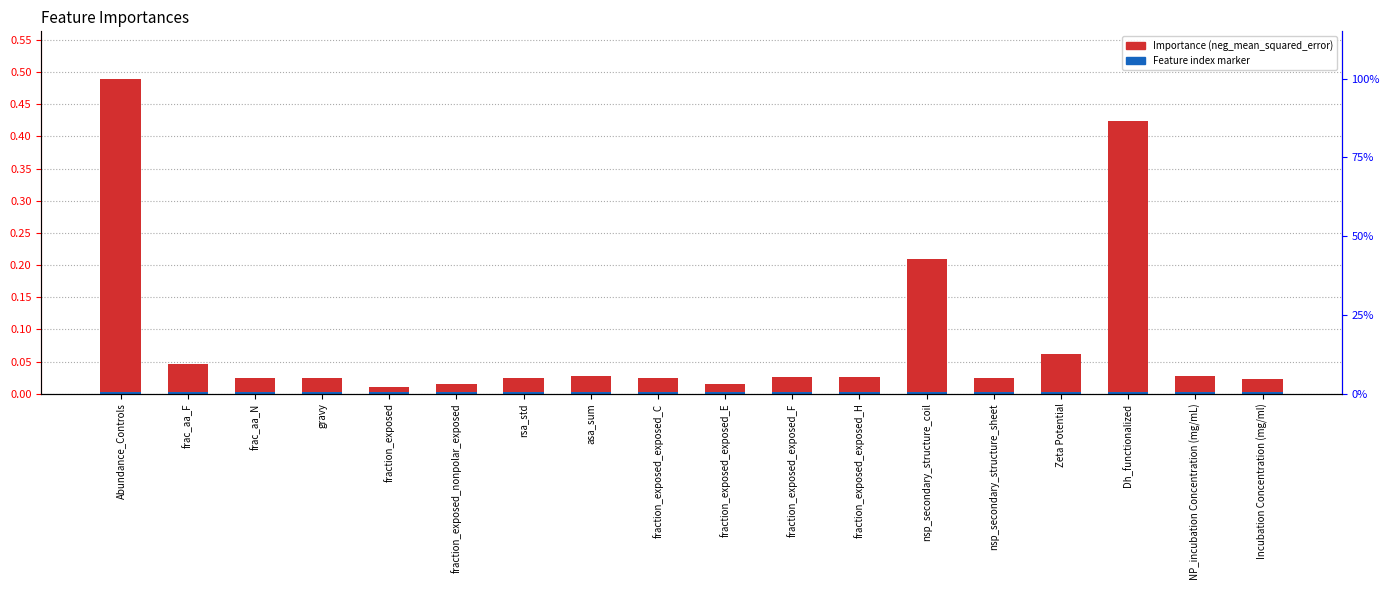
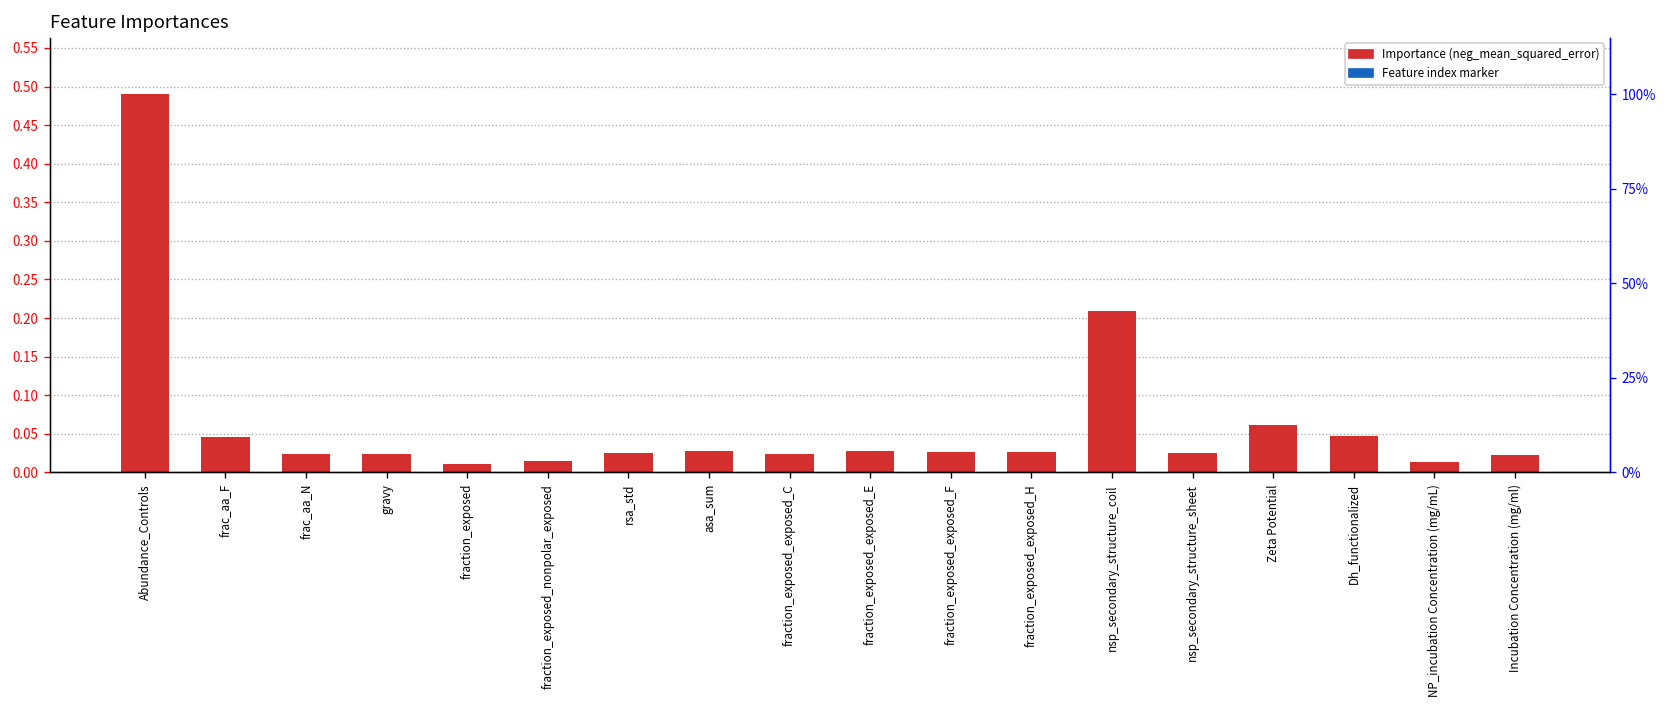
  {
    "Importance (neg_mean_squared_error)": {
      "Abundance_Controls": 0.49,
      "frac_aa_F": 0.05,
      "frac_aa_N": 0.02,
      "gravy": 0.02,
      "fraction_exposed": 0.01,
      "fraction_exposed_nonpolar_exposed": 0.02,
      "rsa_std": 0.02,
      "asa_sum": 0.03,
      "fraction_exposed_exposed_C": 0.02,
-     "fraction_exposed_exposed_E": 0.02,
+     "fraction_exposed_exposed_E": 0.03,
      "fraction_exposed_exposed_F": 0.03,
      "fraction_exposed_exposed_H": 0.03,
      "nsp_secondary_structure_coil": 0.21,
      "nsp_secondary_structure_sheet": 0.02,
      "Zeta Potential": 0.06,
-     "Dh_functionalized": 0.42,
-     "NP_incubation Concentration (mg/mL)": 0.03,
+     "Dh_functionalized": 0.05,
+     "NP_incubation Concentration (mg/mL)": 0.01,
      "Incubation Concentration (mg/ml)": 0.02
    }
  }
